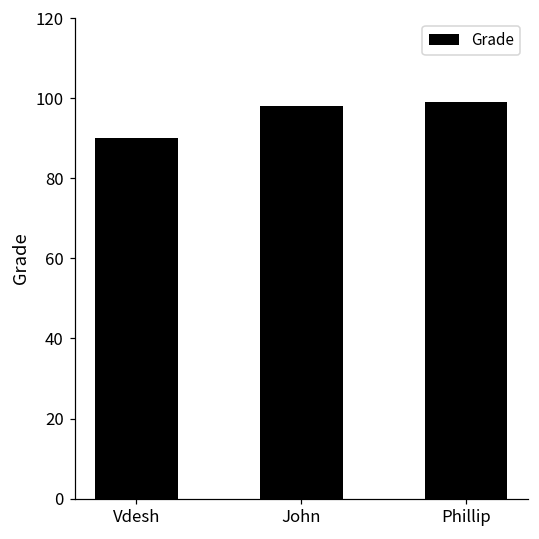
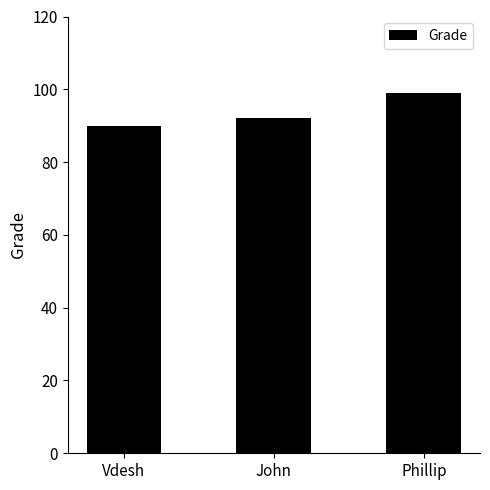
  {
    "Vdesh": 90,
-   "John": 98,
+   "John": 92,
    "Phillip": 99
  }
